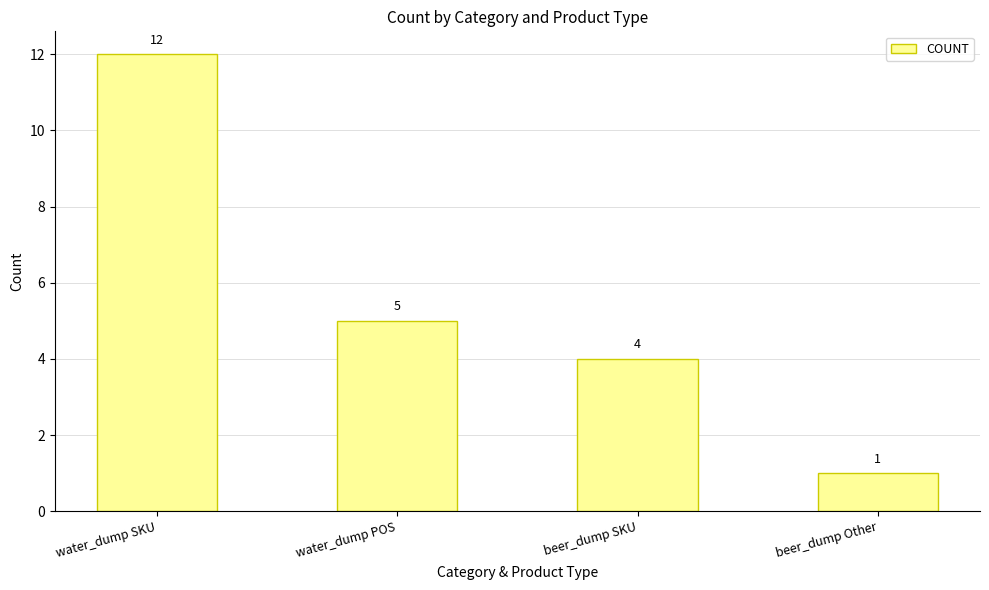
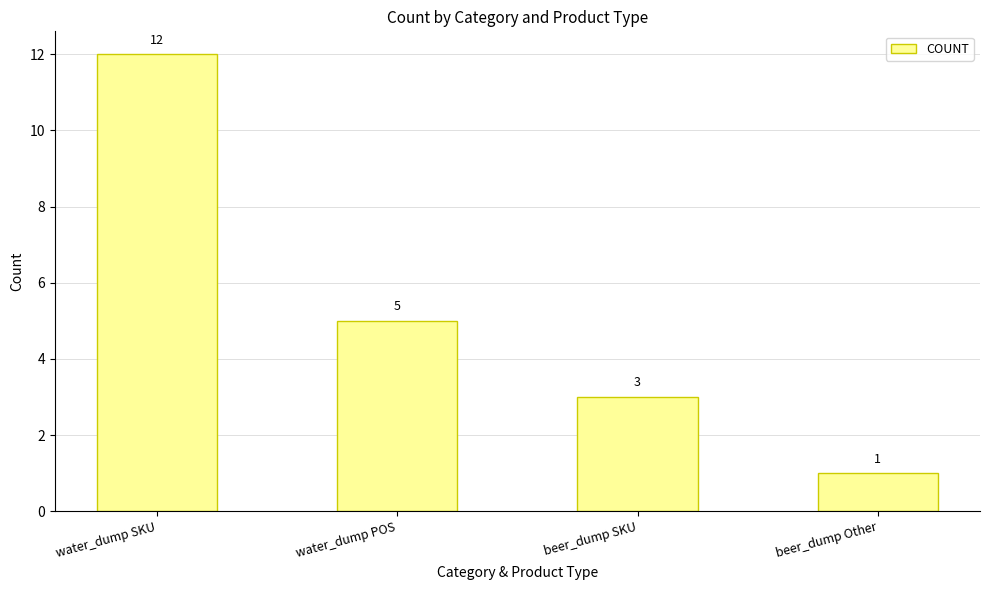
  {
    "water_dump SKU": 12,
    "water_dump POS": 5,
-   "beer_dump SKU": 4,
+   "beer_dump SKU": 3,
    "beer_dump Other": 1
  }
